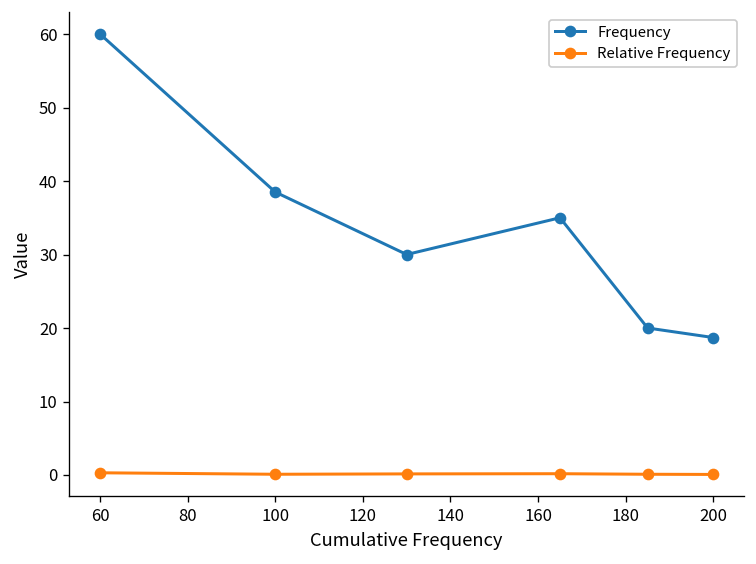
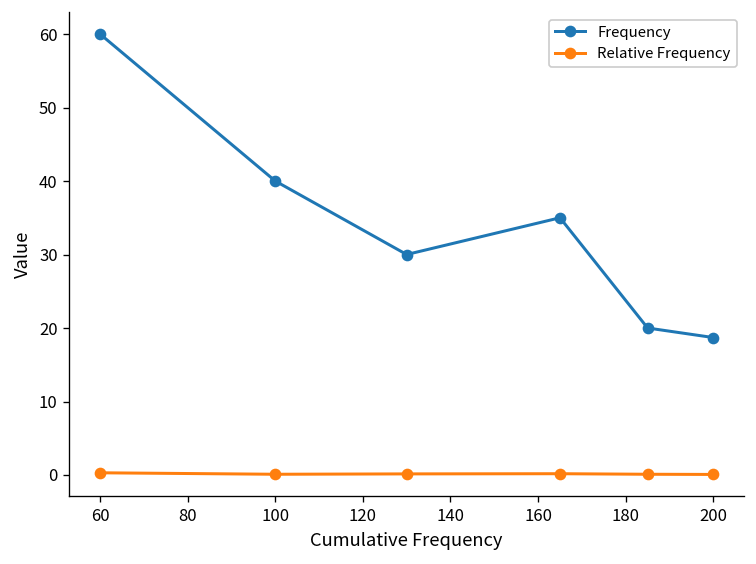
  {
    "Frequency": {
      "60": 60,
-     "100": 39,
+     "100": 40,
      "200": 19
    },
    "Relative Frequency": {
      "60": 0,
      "100": 0,
      "200": 0
    }
  }
